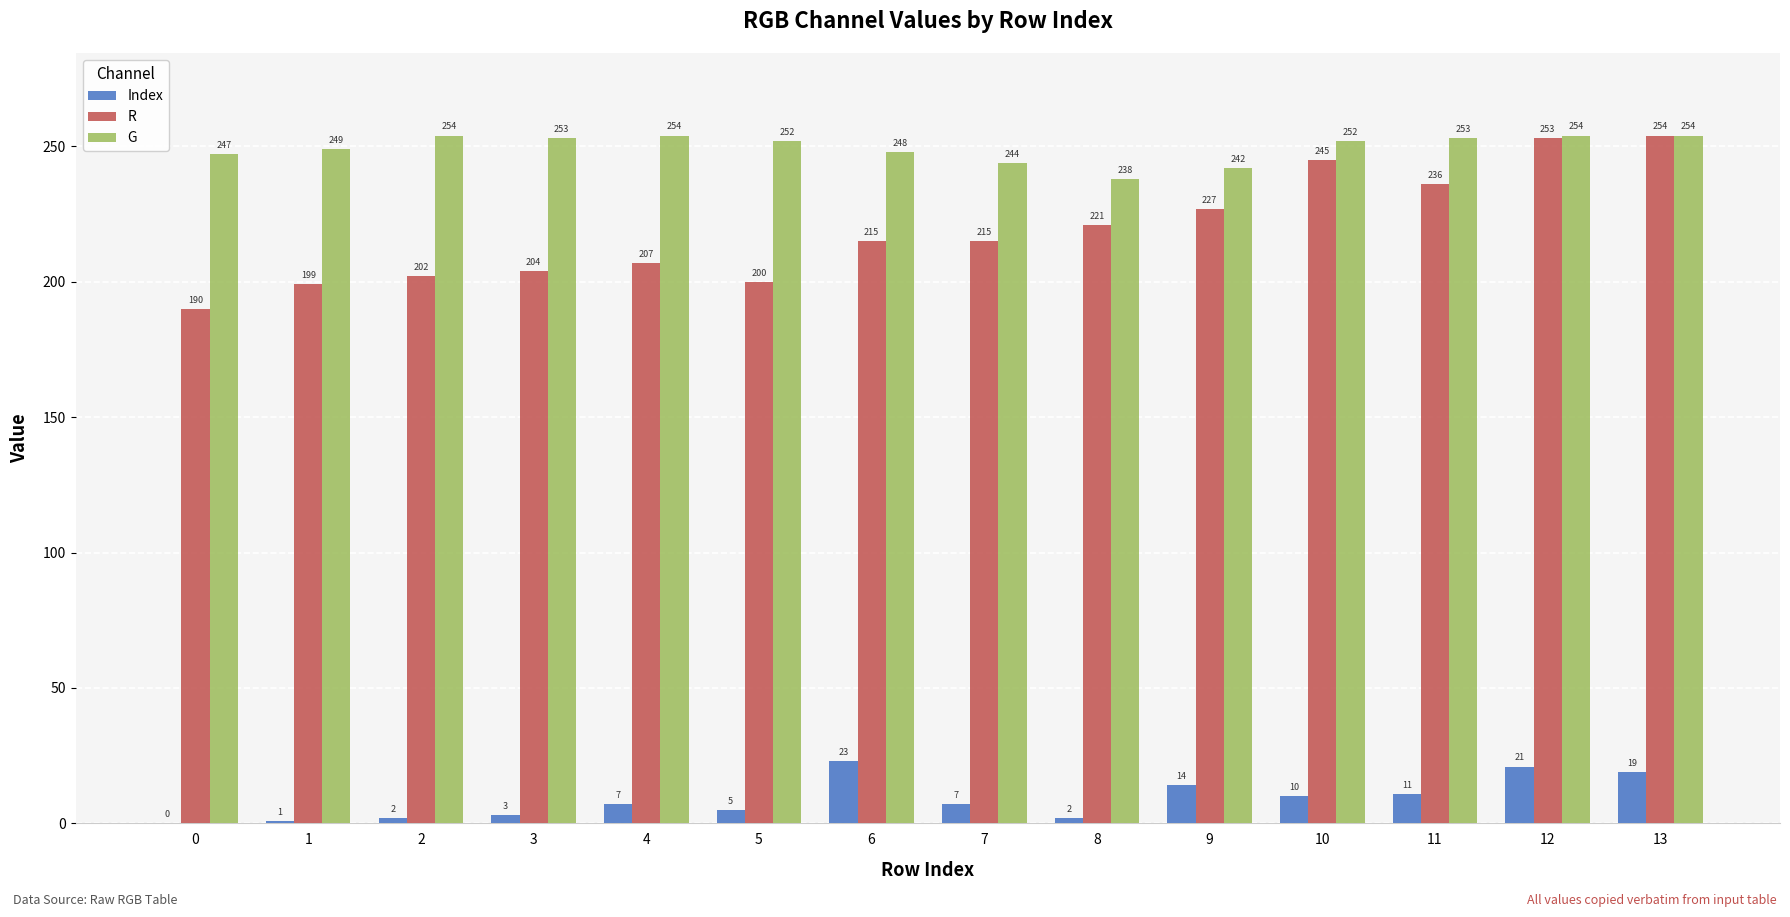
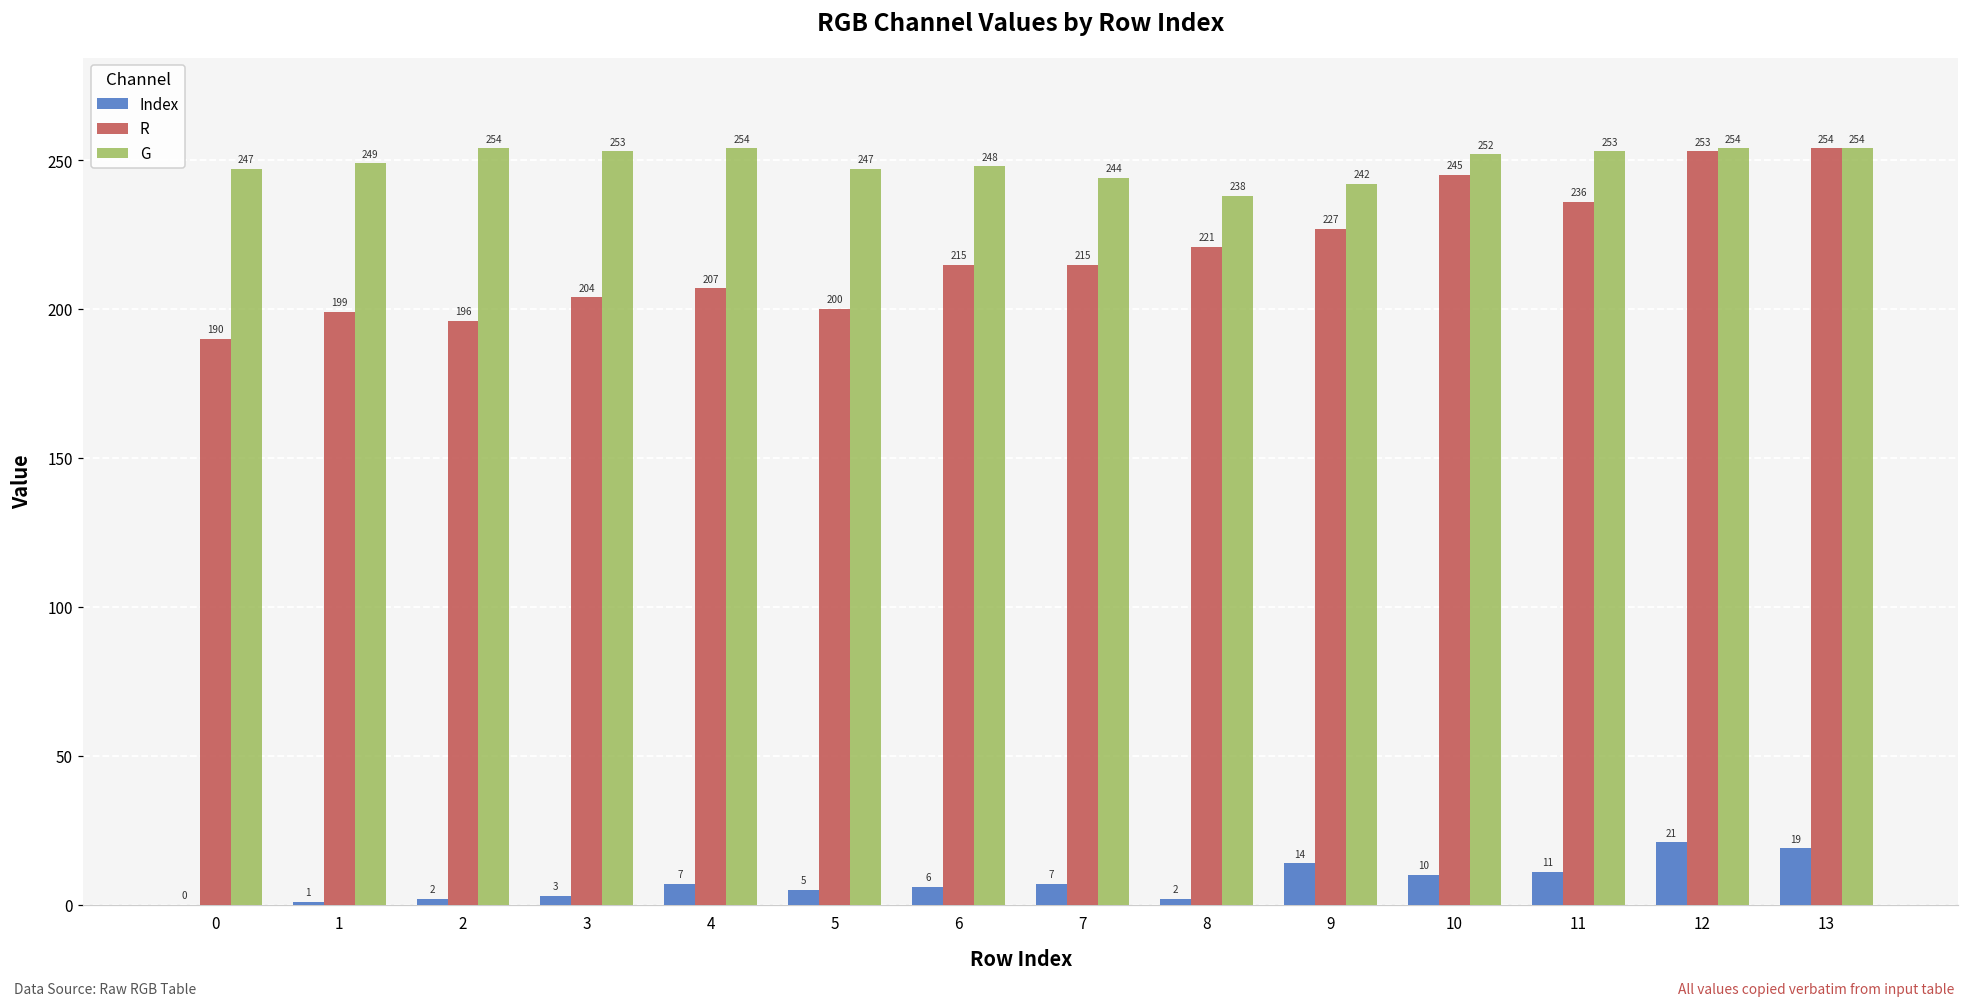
  {
    "Index": {
      "0": 0,
      "1": 1,
      "2": 2,
      "3": 3,
      "4": 7,
      "5": 5,
-     "6": 23,
+     "6": 6,
      "7": 7,
      "8": 2,
      "9": 14,
      "10": 10,
      "11": 11,
      "12": 21,
      "13": 19
    },
    "R": {
      "0": 190,
      "1": 199,
-     "2": 202,
+     "2": 196,
      "3": 204,
      "4": 207,
      "5": 200,
      "6": 215,
      "7": 215,
      "8": 221,
      "9": 227,
      "10": 245,
      "11": 236,
      "12": 253,
      "13": 254
    },
    "G": {
      "0": 247,
      "1": 249,
      "2": 254,
      "3": 253,
      "4": 254,
-     "5": 252,
+     "5": 247,
      "6": 248,
      "7": 244,
      "8": 238,
      "9": 242,
      "10": 252,
      "11": 253,
      "12": 254,
      "13": 254
    }
  }
